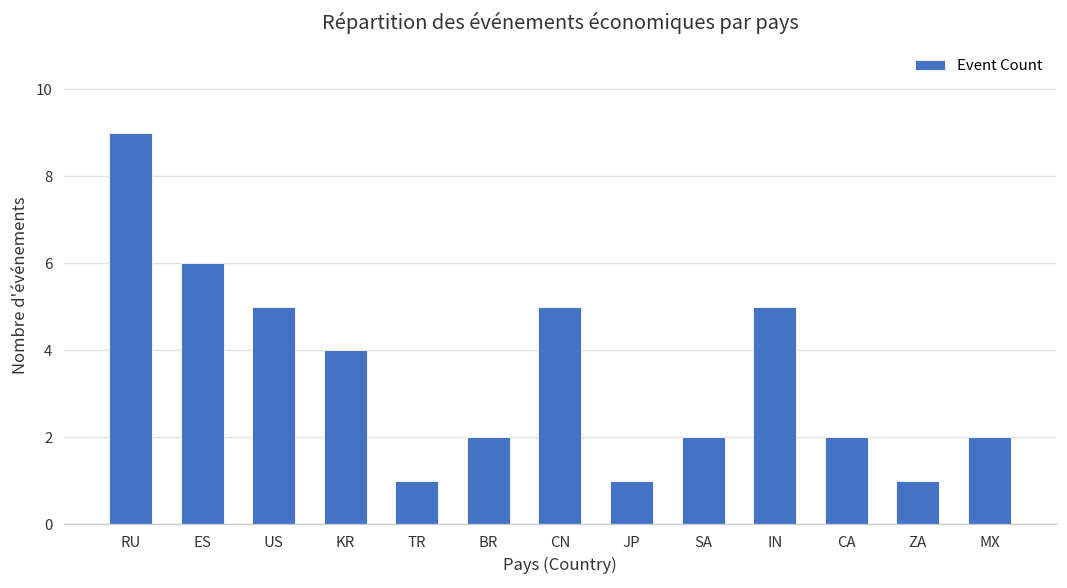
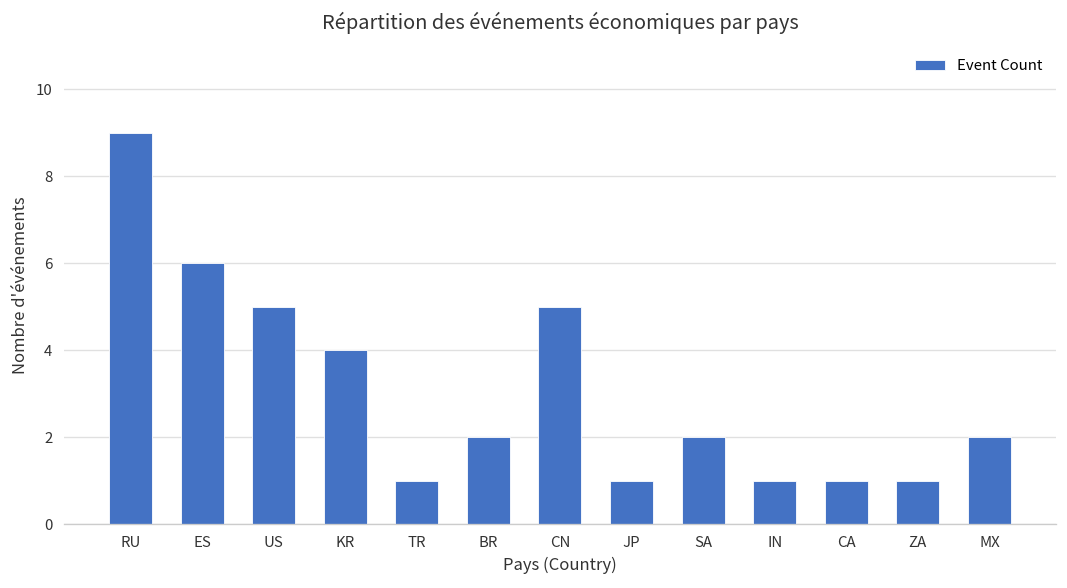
  {
    "RU": 9,
    "ES": 6,
    "US": 5,
    "KR": 4,
    "TR": 1,
    "BR": 2,
    "CN": 5,
    "JP": 1,
    "SA": 2,
-   "IN": 5,
-   "CA": 2,
+   "IN": 1,
+   "CA": 1,
    "ZA": 1,
    "MX": 2
  }
